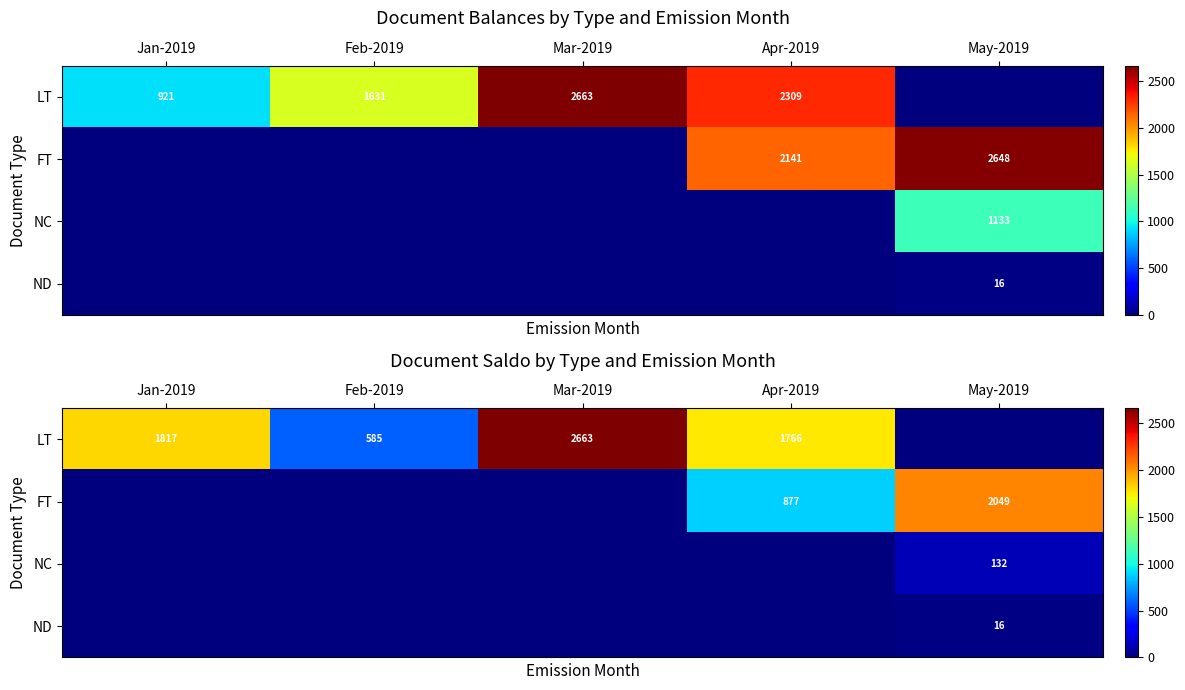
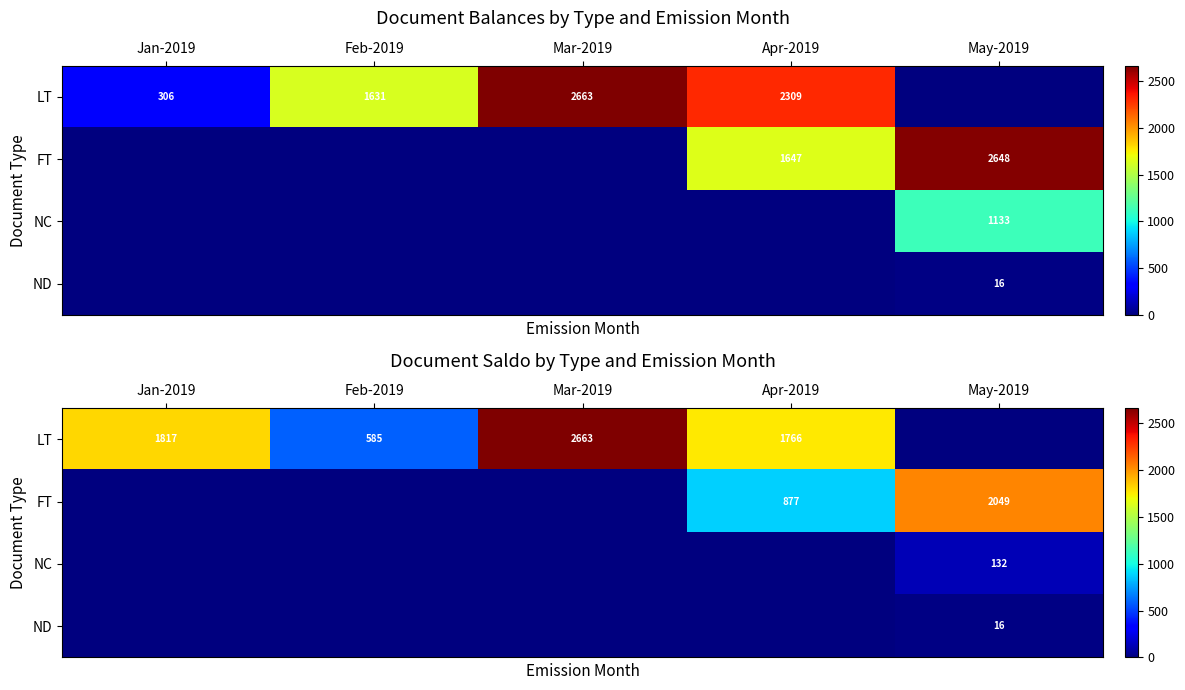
  {
    "Document Balances by Type and Emission Month": {
      "LT": {
-       "Jan-2019": 921,
+       "Jan-2019": 306,
        "Feb-2019": 1631,
        "Mar-2019": 2663,
        "Apr-2019": 2309
      },
      "FT": {
-       "Apr-2019": 2141,
+       "Apr-2019": 1647,
        "May-2019": 2648
      },
      "NC": {
        "May-2019": 1133
      },
      "ND": {
        "May-2019": 16
      }
    },
    "Document Saldo by Type and Emission Month": {
      "LT": {
        "Jan-2019": 1817,
        "Feb-2019": 585,
        "Mar-2019": 2663,
        "Apr-2019": 1766
      },
      "FT": {
        "Apr-2019": 877,
        "May-2019": 2049
      },
      "NC": {
        "May-2019": 132
      },
      "ND": {
        "May-2019": 16
      }
    }
  }
